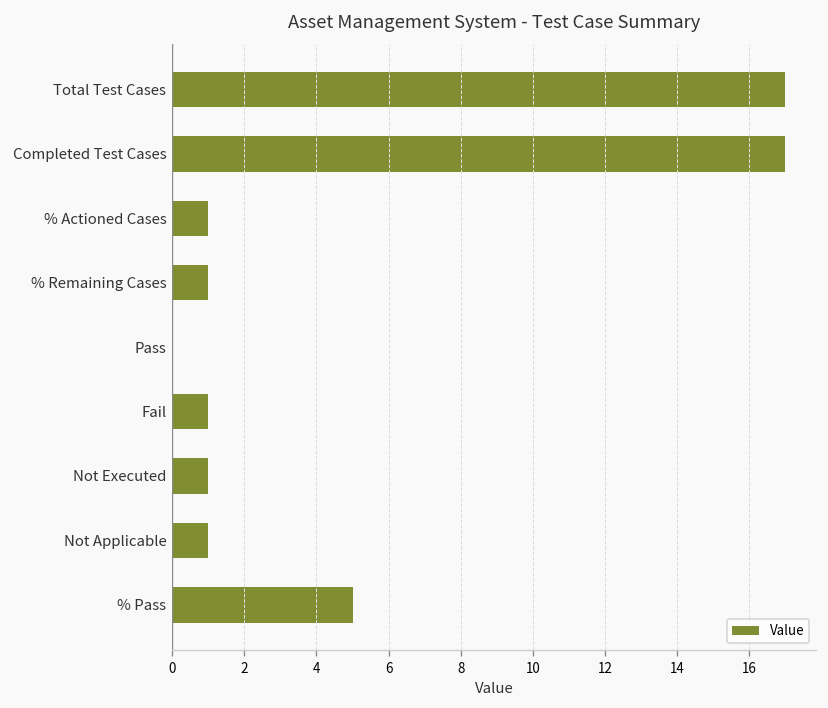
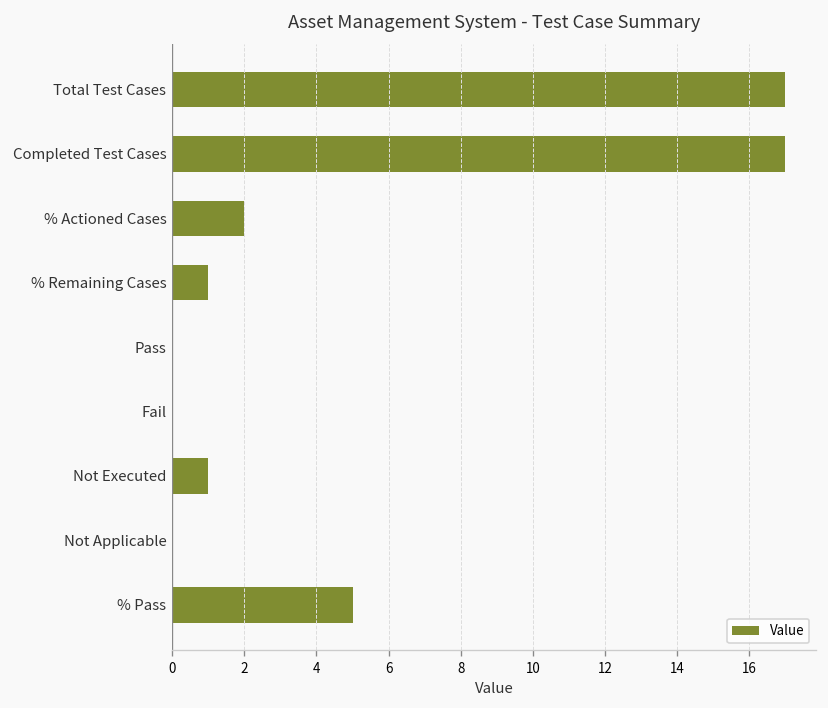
  {
    "Total Test Cases": 17,
    "Completed Test Cases": 17,
-   "% Actioned Cases": 1,
+   "% Actioned Cases": 2,
    "% Remaining Cases": 1,
    "Pass": 0,
-   "Fail": 1,
+   "Fail": 0,
    "Not Executed": 1,
-   "Not Applicable": 1,
+   "Not Applicable": 0,
    "% Pass": 5
  }
